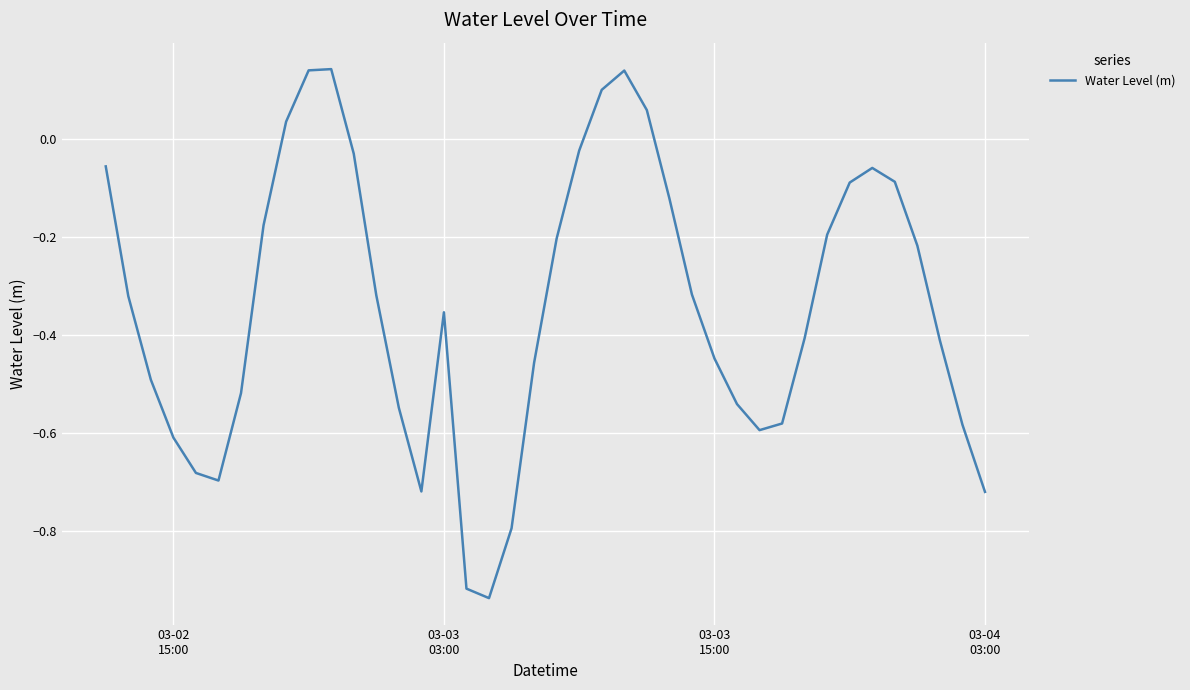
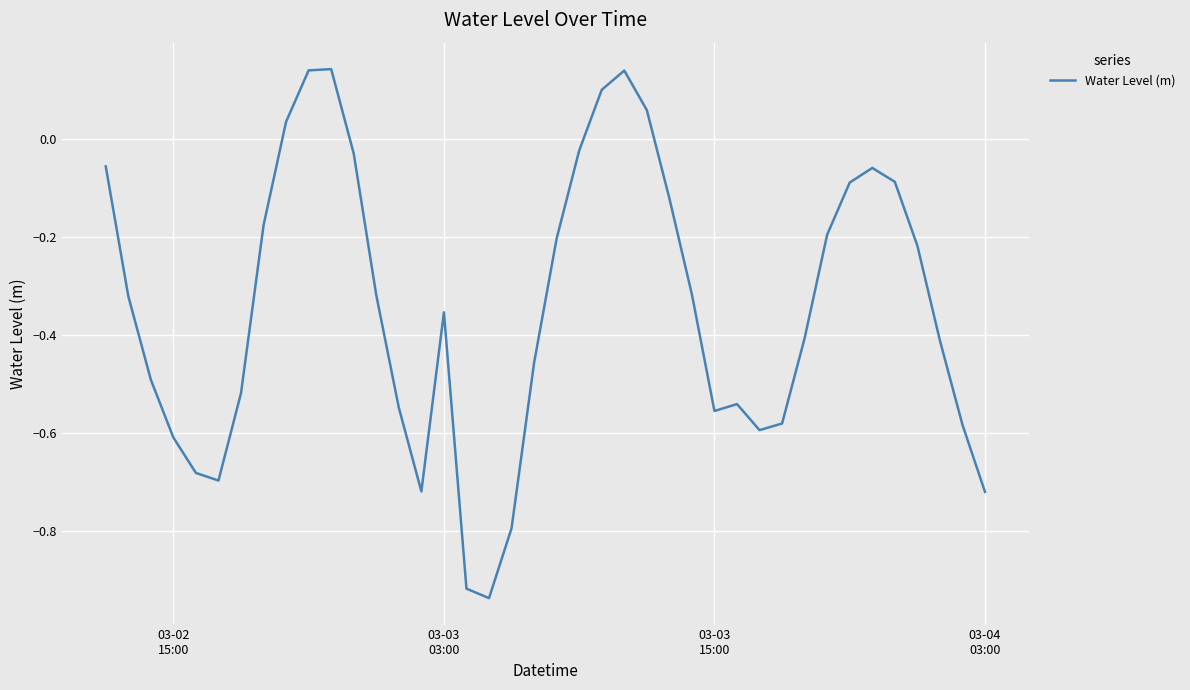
  {
    "03-02 15:00": -0.61,
    "03-03 03:00": -0.35,
-   "03-03 15:00": -0.45,
+   "03-03 15:00": -0.55,
    "03-04 03:00": -0.72
  }
